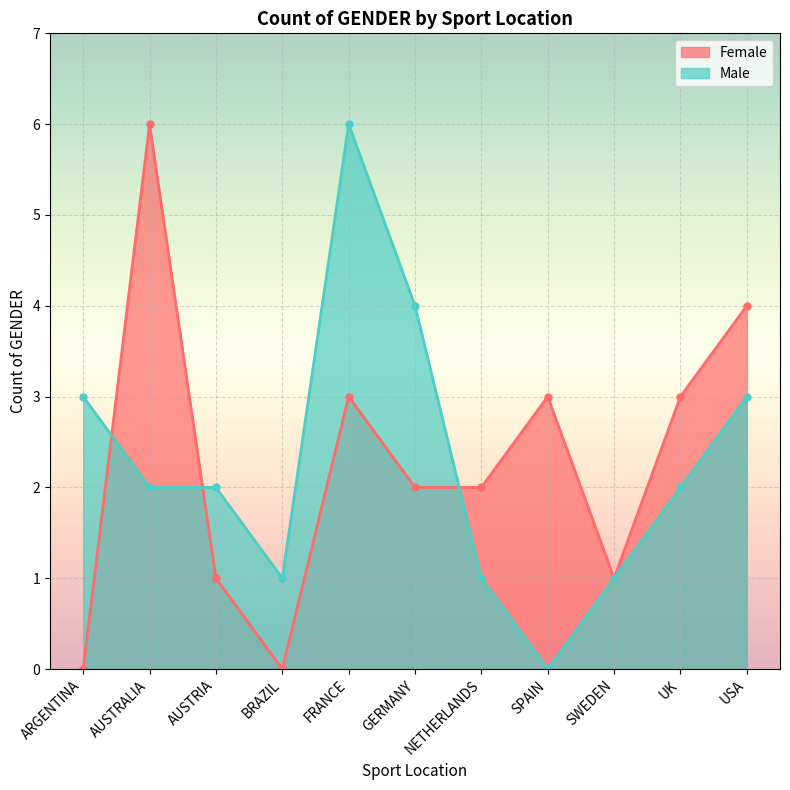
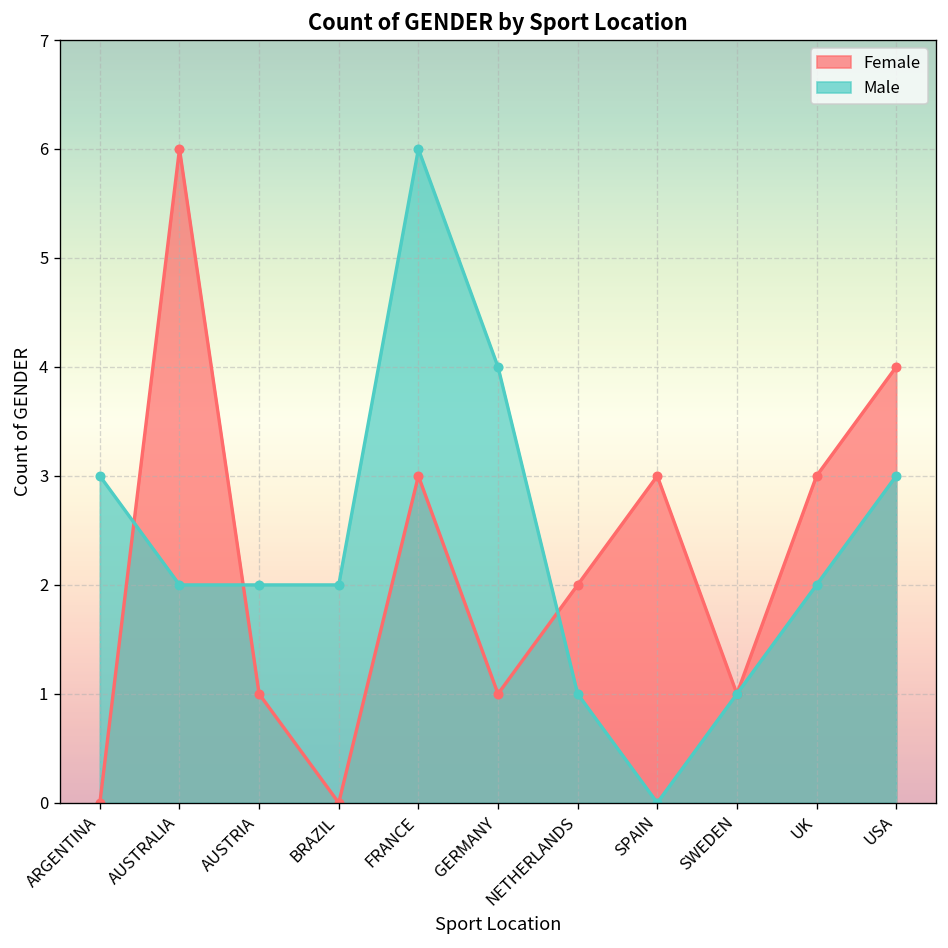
  {
    "Female": {
      "ARGENTINA": 0,
      "AUSTRALIA": 6,
      "AUSTRIA": 1,
      "BRAZIL": 0,
      "FRANCE": 3,
-     "GERMANY": 2,
+     "GERMANY": 1,
      "NETHERLANDS": 2,
      "SPAIN": 3,
      "UK": 3,
      "USA": 4
    },
    "Male": {
      "ARGENTINA": 3,
      "AUSTRALIA": 2,
      "AUSTRIA": 2,
-     "BRAZIL": 1,
+     "BRAZIL": 2,
      "FRANCE": 6,
      "GERMANY": 4,
      "NETHERLANDS": 1,
      "SPAIN": 0,
      "UK": 2,
      "USA": 3
    }
  }
